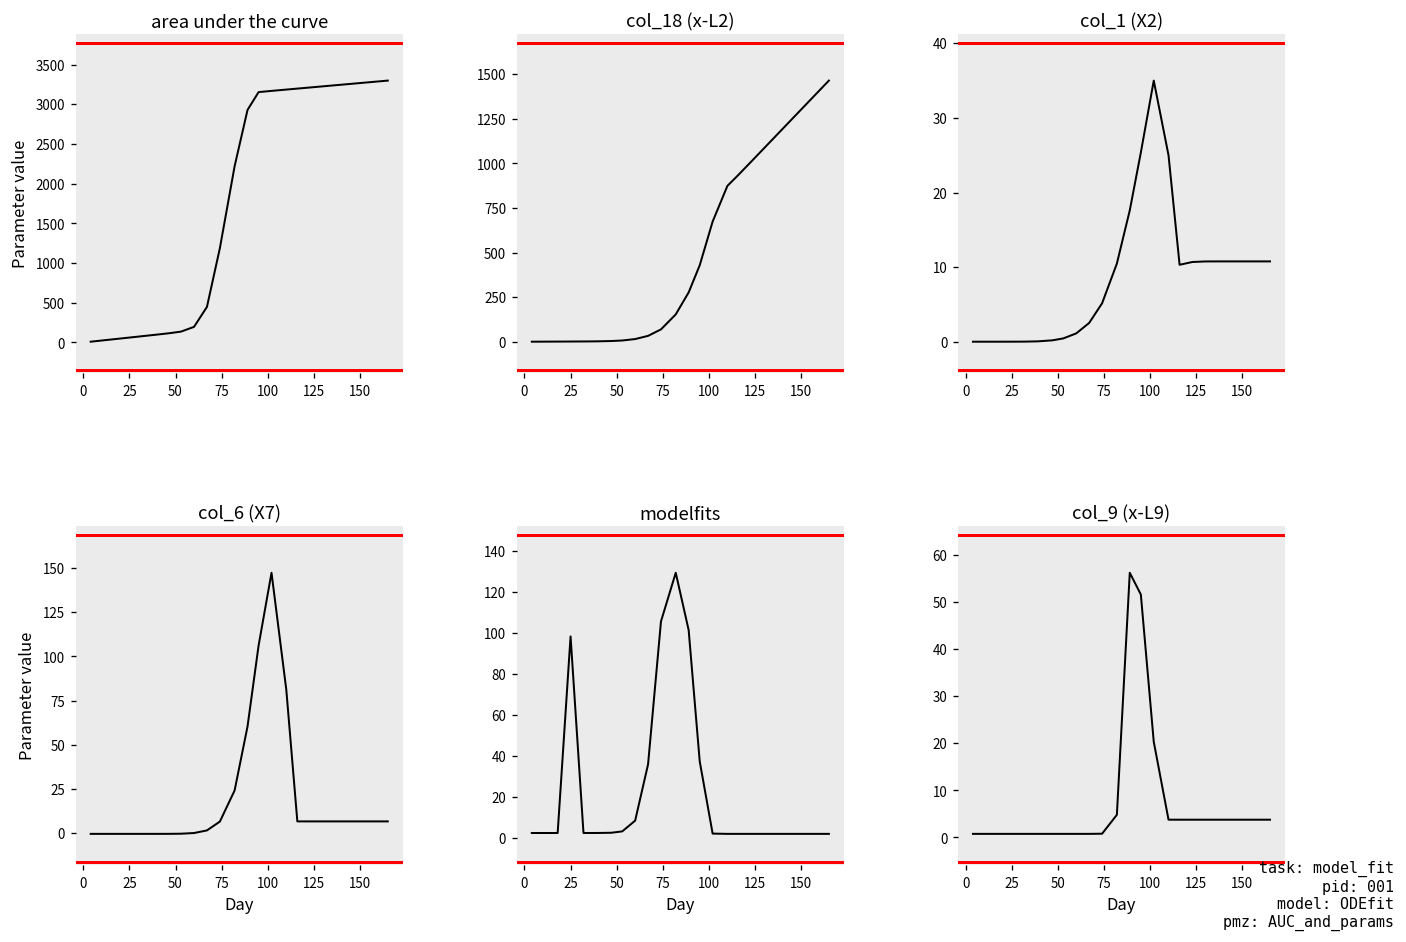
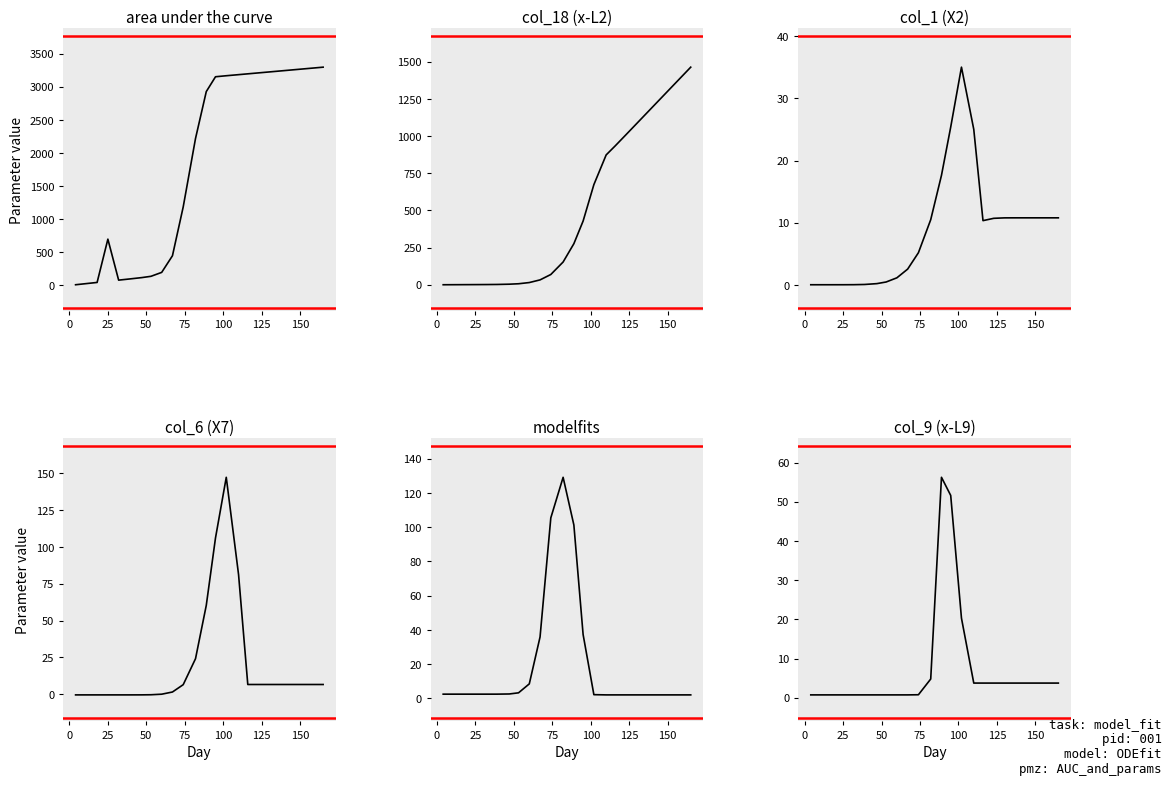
  {
    "area under the curve": {
-     "25": 100,
+     "25": 700,
      "150": 3300
    },
    "col_18 (x-L2)": {
      "25": 0,
      "150": 1300
    },
    "col_1 (X2)": {
      "25": 0,
      "150": 11
    },
    "col_6 (X7)": {
      "25": 0,
      "150": 7
    },
    "modelfits": {
-     "25": 98,
+     "25": 2,
      "150": 2
    },
    "col_9 (x-L9)": {
      "25": 1,
      "150": 4
    }
  }
